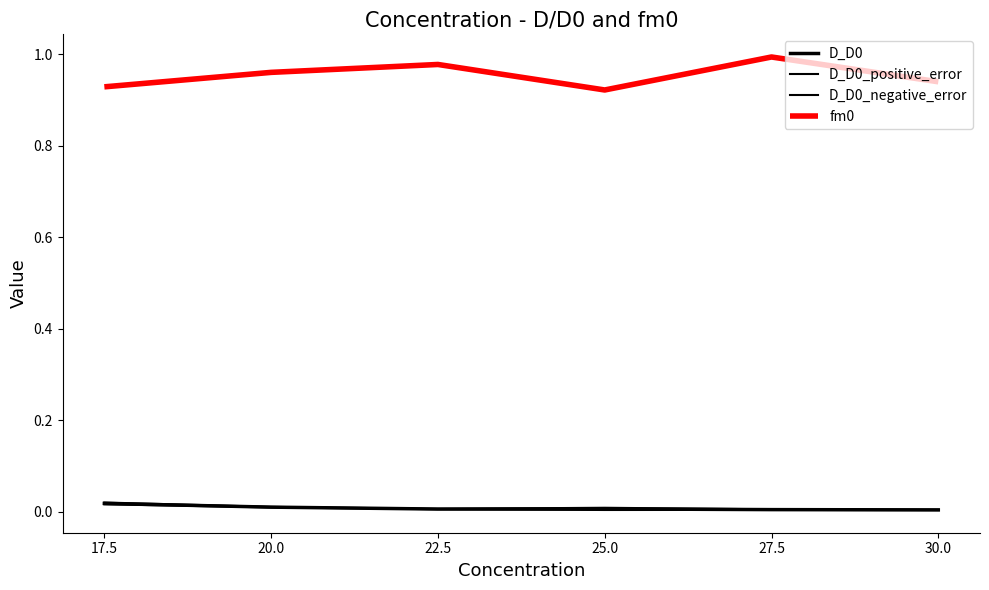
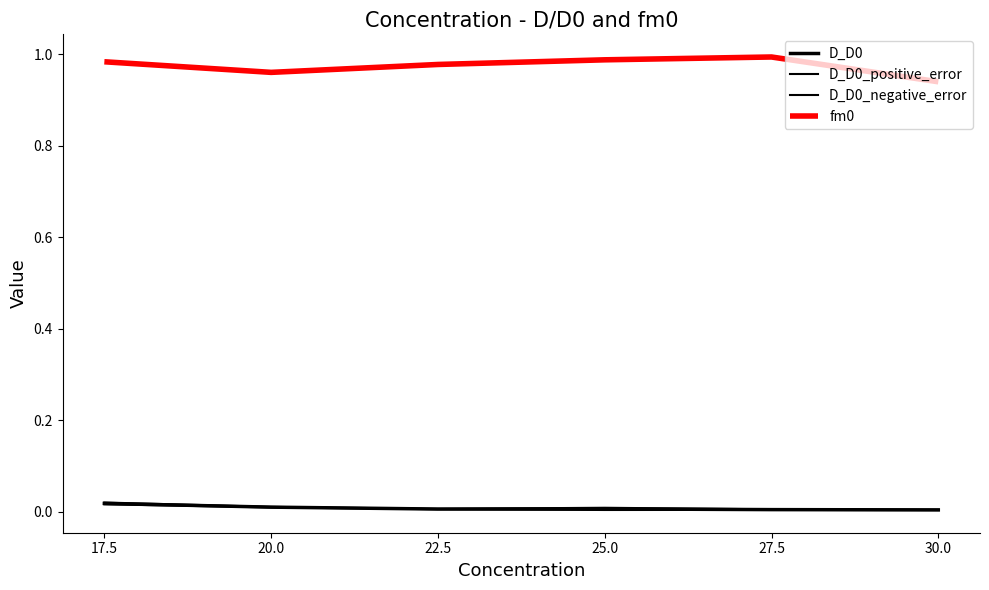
  {
    "fm0": {
-     "17.5": 0.93,
+     "17.5": 0.98,
      "20.0": 0.96,
      "22.5": 0.98,
-     "25.0": 0.92,
+     "25.0": 0.99,
      "27.5": 0.99
    }
  }
